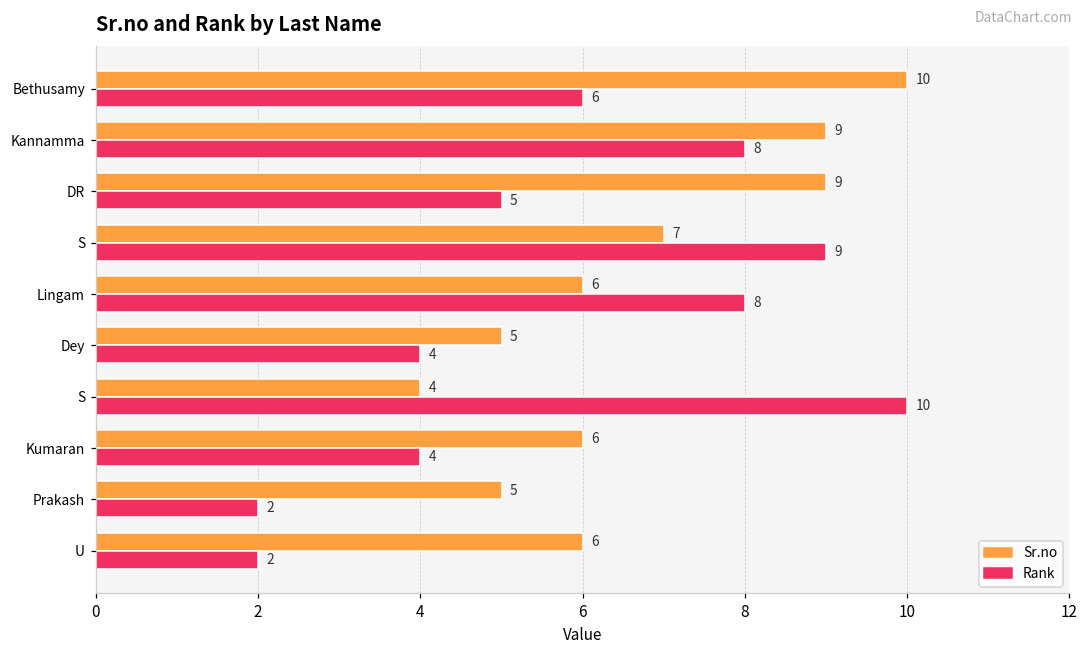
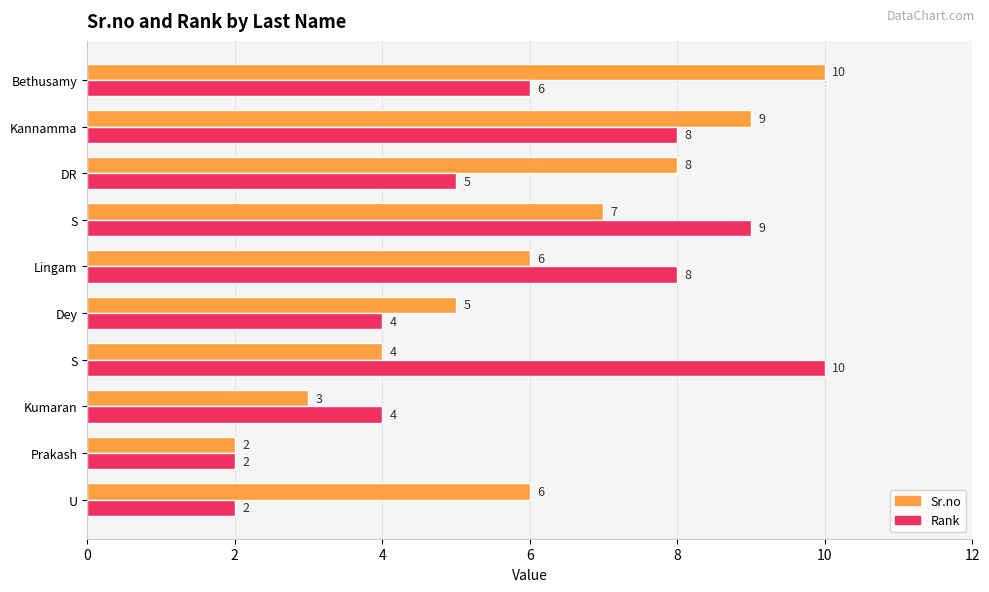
  {
    "Sr.no": {
      "Bethusamy": 10,
      "Kannamma": 9,
-     "DR": 9,
+     "DR": 8,
      "Lingam": 6,
      "Dey": 5,
-     "Kumaran": 6,
-     "Prakash": 5,
+     "Kumaran": 3,
+     "Prakash": 2,
      "U": 6
    },
    "Rank": {
      "Bethusamy": 6,
      "Kannamma": 8,
      "DR": 5,
      "Lingam": 8,
      "Dey": 4,
      "Kumaran": 4,
      "Prakash": 2,
      "U": 2
    }
  }
